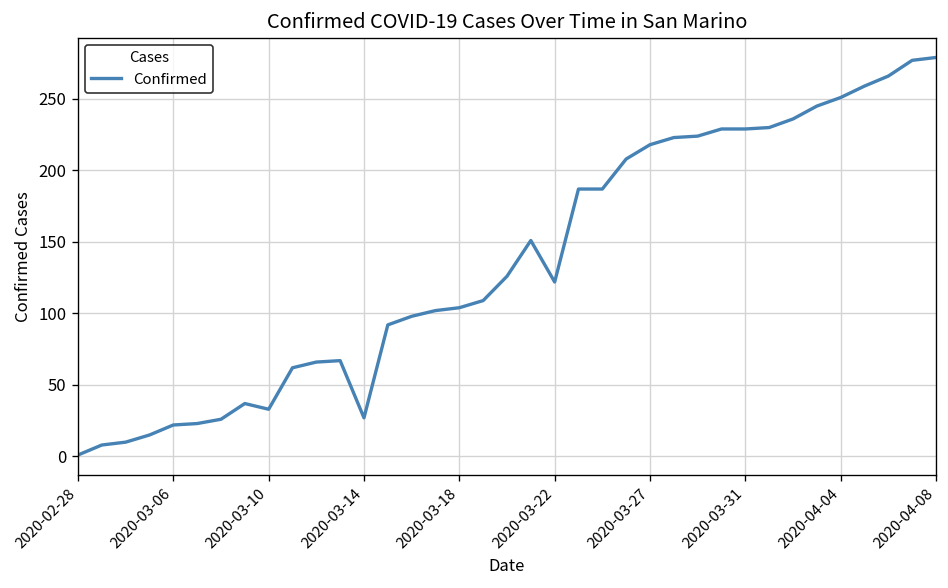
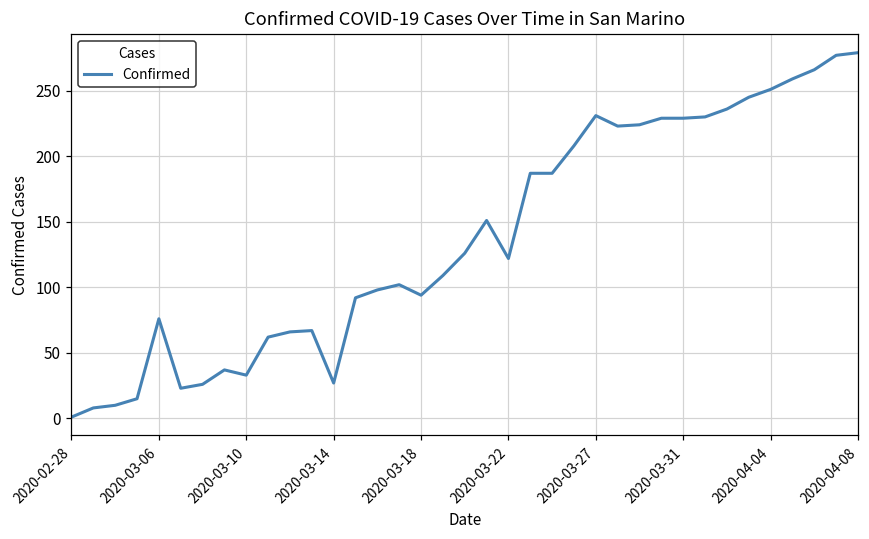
  {
    "2020-02-28": 1,
-   "2020-03-06": 22,
+   "2020-03-06": 76,
    "2020-03-10": 33,
    "2020-03-14": 27,
-   "2020-03-18": 104,
+   "2020-03-18": 94,
    "2020-03-22": 122,
-   "2020-03-27": 218,
+   "2020-03-27": 231,
    "2020-03-31": 229,
    "2020-04-04": 251,
    "2020-04-08": 279
  }
